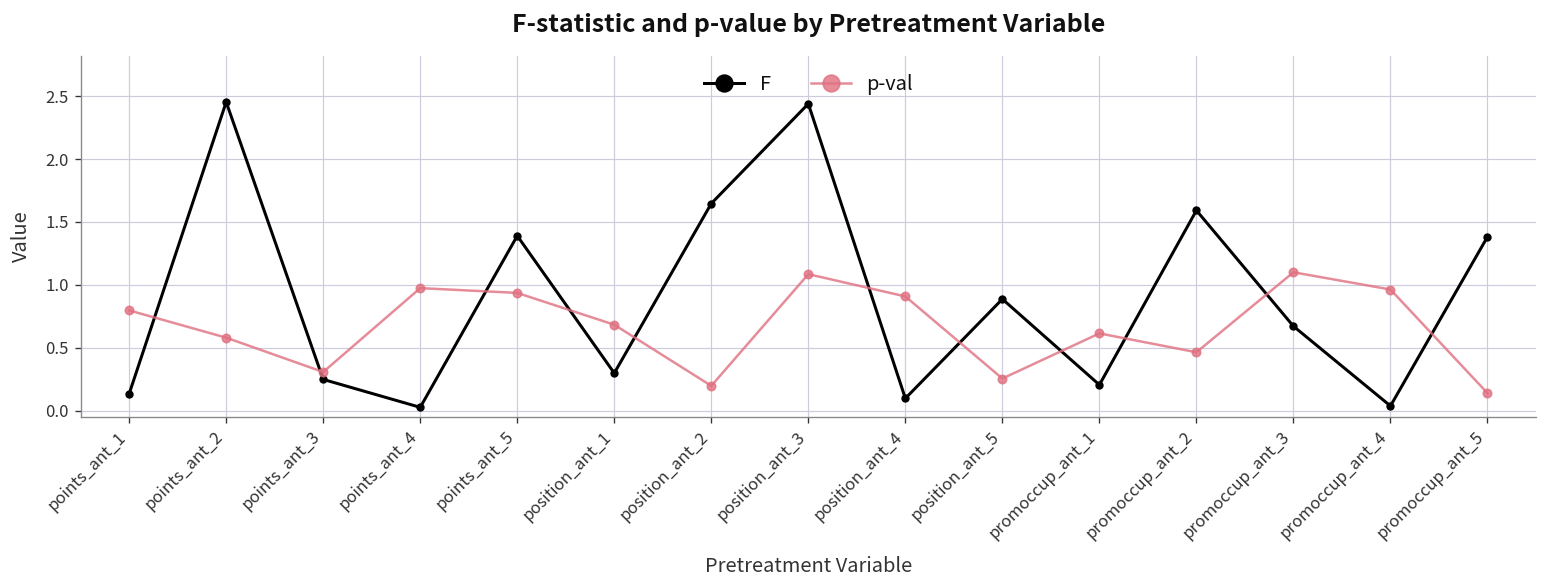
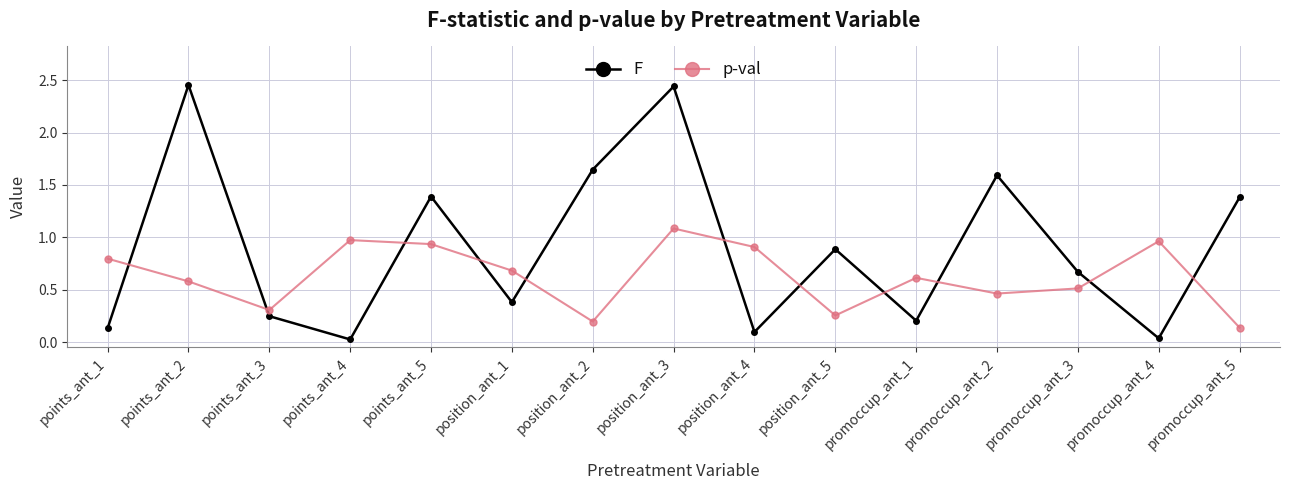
  {
    "F": {
      "points_ant_1": 0.13,
      "points_ant_2": 2.45,
      "points_ant_3": 0.25,
      "points_ant_4": 0.03,
      "points_ant_5": 1.39,
-     "position_ant_1": 0.30,
+     "position_ant_1": 0.38,
      "position_ant_2": 1.65,
      "position_ant_3": 2.44,
      "position_ant_4": 0.10,
      "position_ant_5": 0.89,
      "promoccup_ant_1": 0.21,
      "promoccup_ant_2": 1.59,
      "promoccup_ant_3": 0.67,
      "promoccup_ant_4": 0.04,
      "promoccup_ant_5": 1.38
    },
    "p-val": {
      "points_ant_1": 0.80,
      "points_ant_2": 0.58,
      "points_ant_3": 0.31,
      "points_ant_4": 0.97,
      "points_ant_5": 0.94,
      "position_ant_1": 0.68,
      "position_ant_2": 0.20,
      "position_ant_3": 1.09,
      "position_ant_4": 0.91,
      "position_ant_5": 0.26,
      "promoccup_ant_1": 0.61,
      "promoccup_ant_2": 0.46,
-     "promoccup_ant_3": 1.10,
+     "promoccup_ant_3": 0.51,
      "promoccup_ant_4": 0.96,
      "promoccup_ant_5": 0.14
    }
  }
